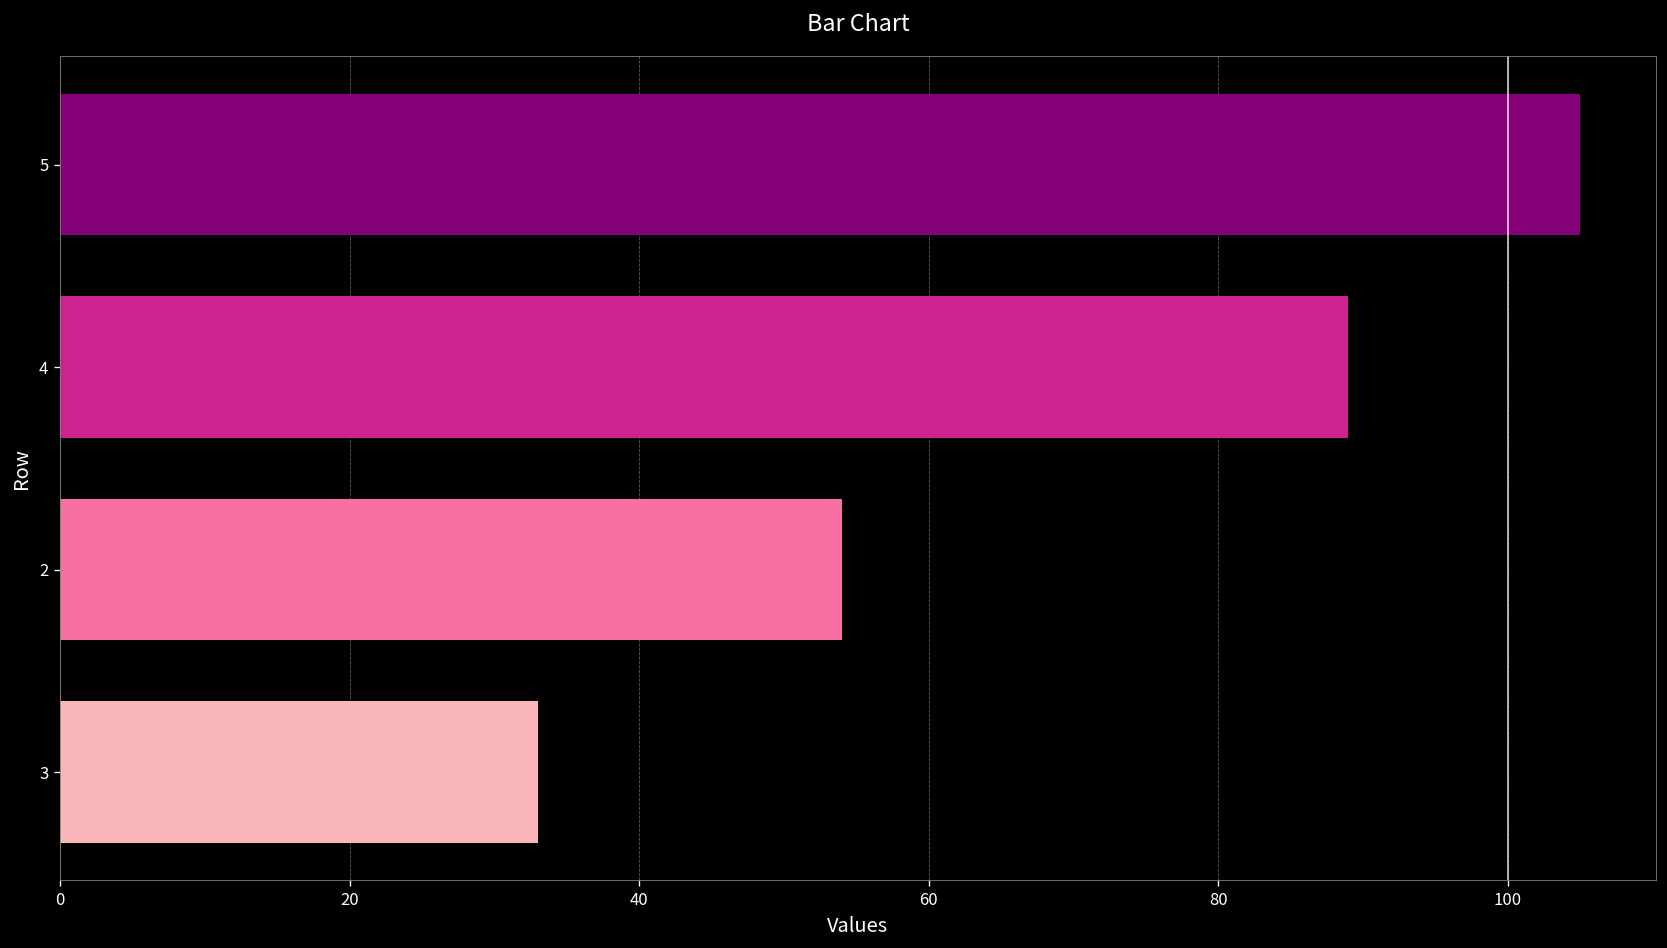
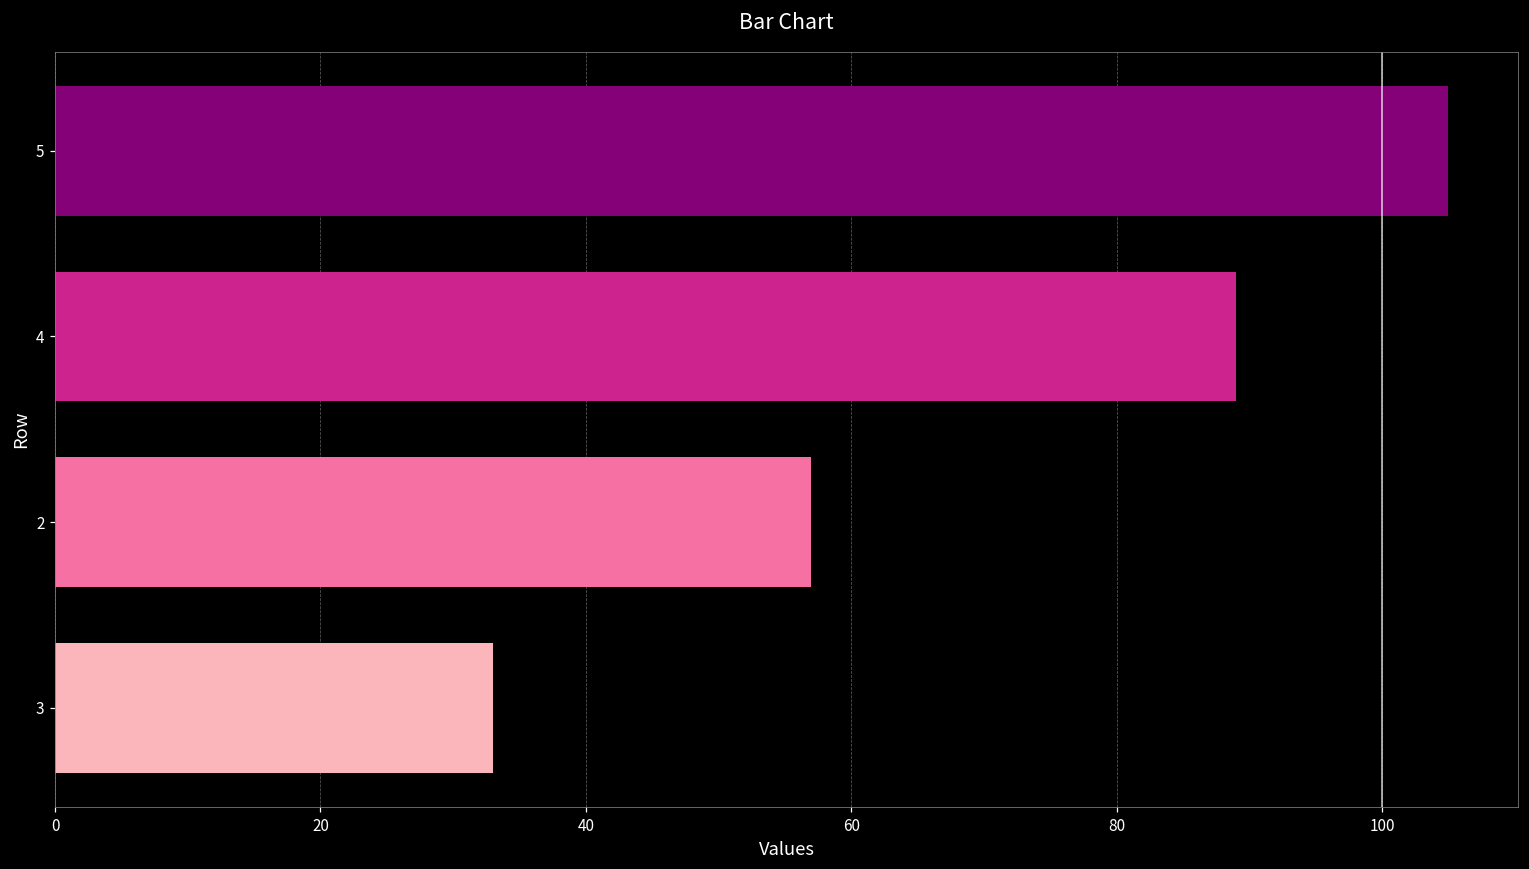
  {
    "5": 105,
    "4": 89,
-   "2": 54,
+   "2": 57,
    "3": 33
  }
